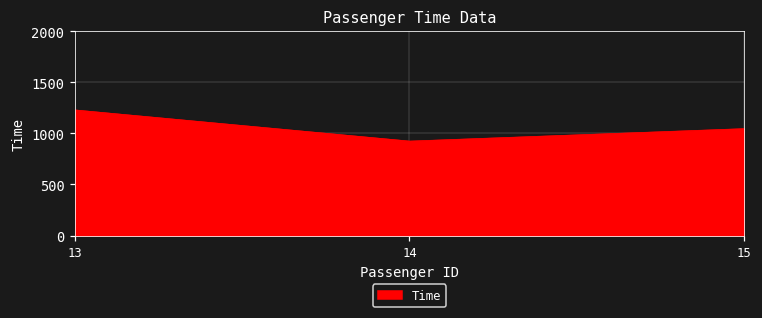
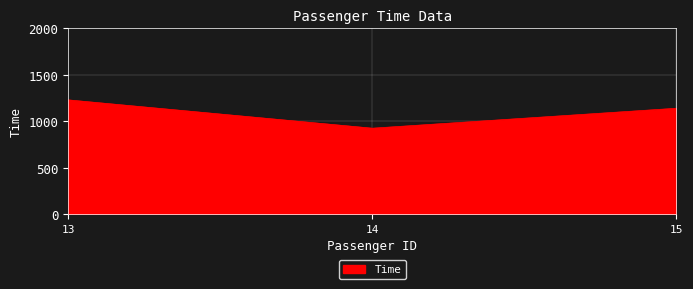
  {
    "13": 1200,
    "14": 900,
-   "15": 1000
+   "15": 1100
  }
